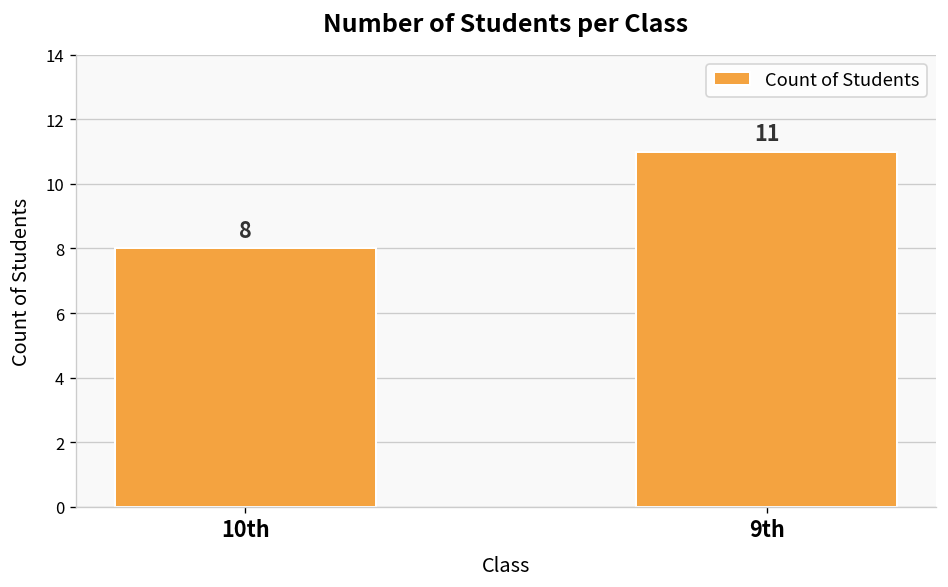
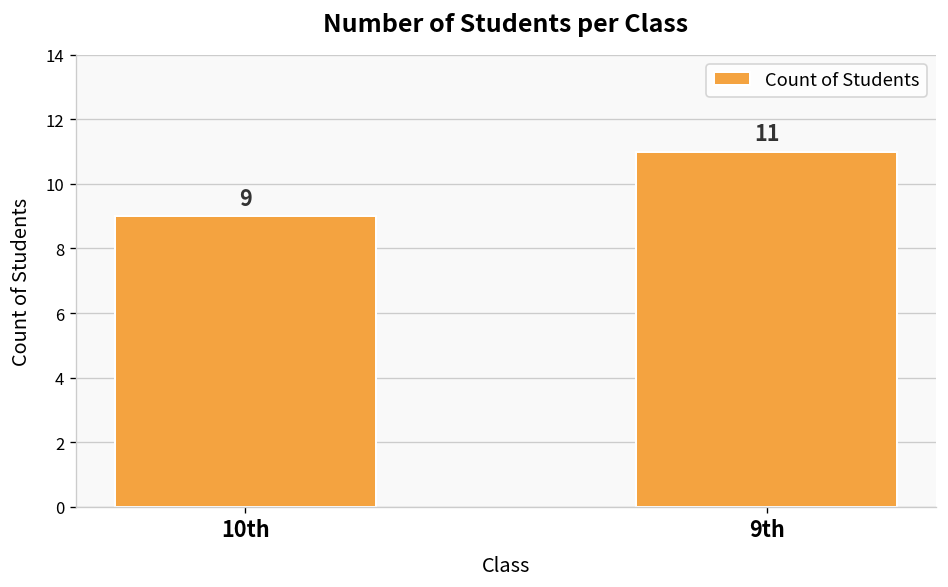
  {
-   "10th": 8,
+   "10th": 9,
    "9th": 11
  }
